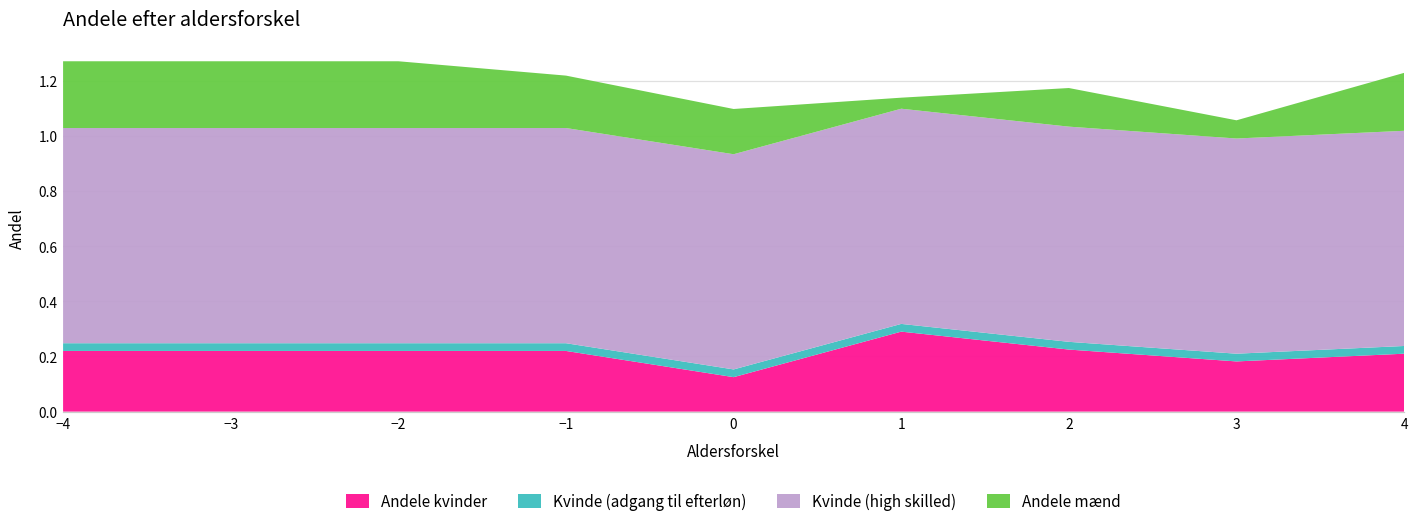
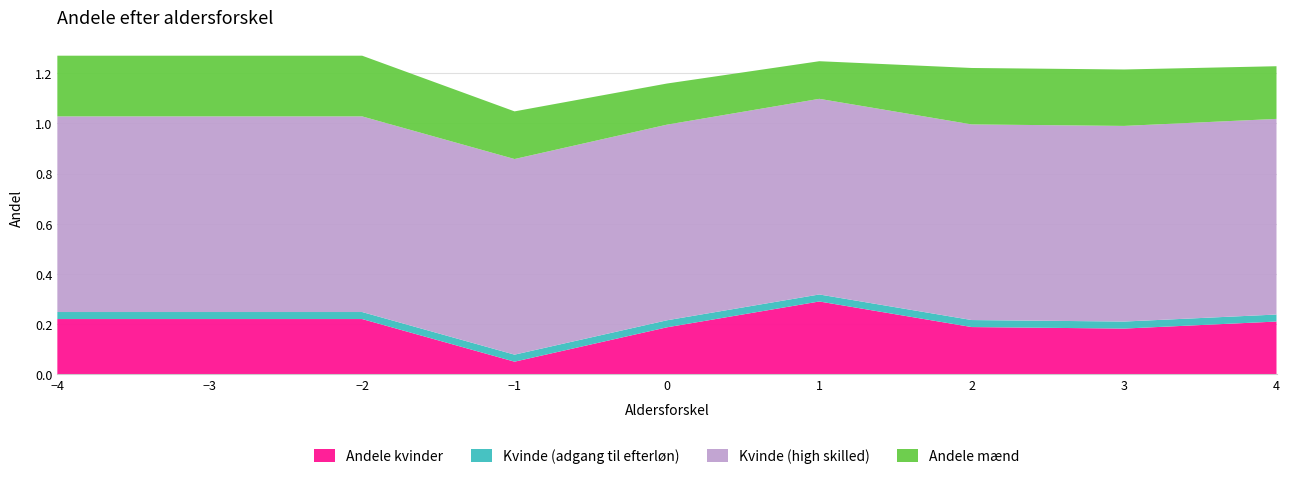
  {
    "Andele kvinder": {
      "−4": 0.22,
      "−3": 0.22,
      "−2": 0.22,
-     "−1": 0.22,
-     "0": 0.13,
+     "−1": 0.05,
+     "0": 0.19,
      "1": 0.29,
-     "2": 0.23,
+     "2": 0.19,
      "3": 0.18,
      "4": 0.21
    },
    "Kvinde (adgang til efterløn)": {
      "−4": 0.03,
      "−3": 0.03,
      "−2": 0.03,
      "−1": 0.03,
      "0": 0.03,
      "1": 0.03,
      "2": 0.03,
      "3": 0.03,
      "4": 0.03
    },
    "Kvinde (high skilled)": {
      "−4": 0.78,
      "−3": 0.78,
      "−2": 0.78,
      "−1": 0.78,
      "0": 0.78,
      "1": 0.78,
      "2": 0.78,
      "3": 0.78,
      "4": 0.78
    },
    "Andele mænd": {
      "−4": 0.24,
      "−3": 0.24,
      "−2": 0.24,
      "−1": 0.19,
      "0": 0.16,
-     "1": 0.04,
-     "2": 0.14,
-     "3": 0.07,
+     "1": 0.15,
+     "2": 0.23,
+     "3": 0.23,
      "4": 0.21
    }
  }
